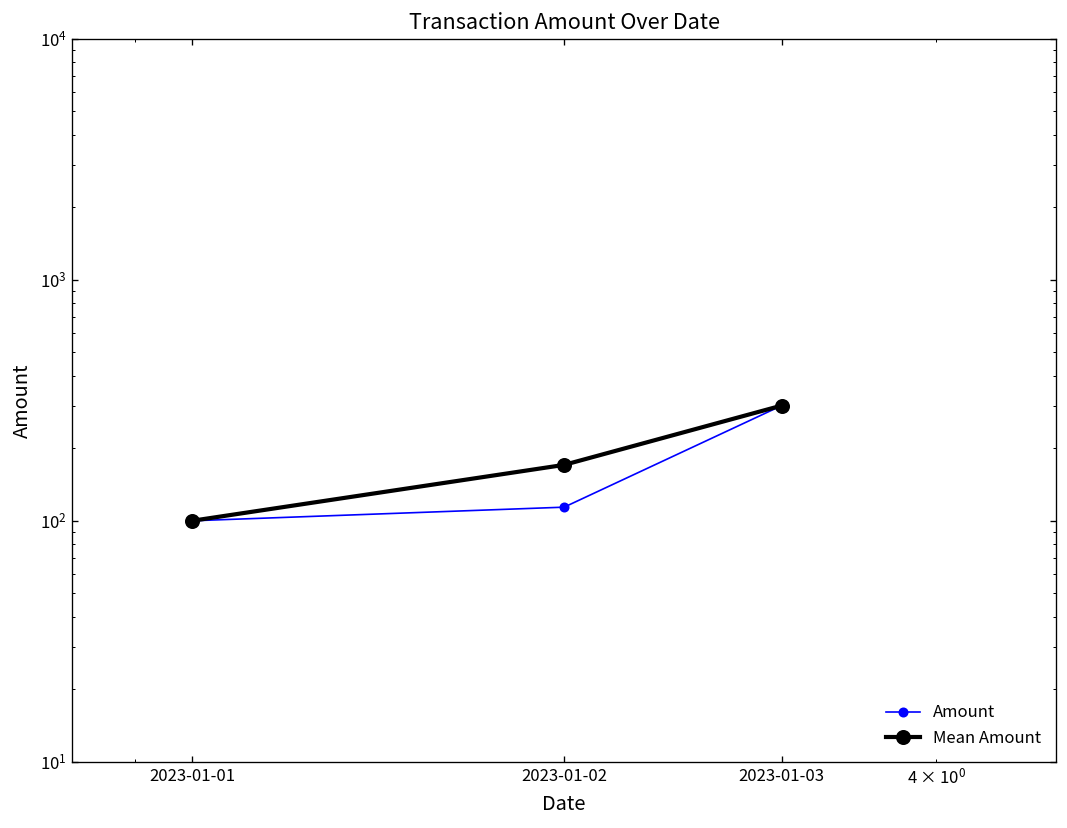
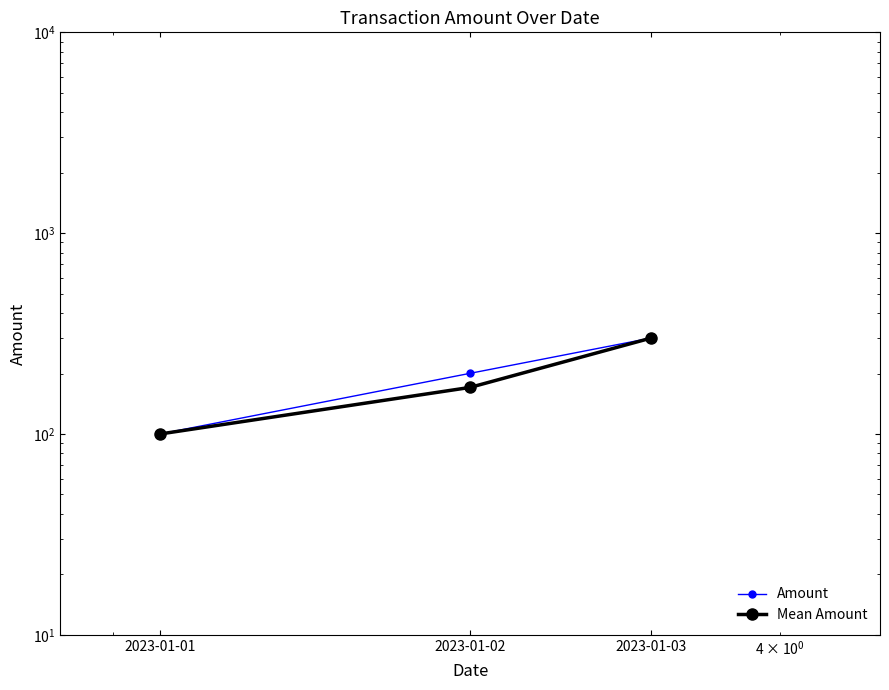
  {
    "Amount": {
-     "2023-01-02": 110
+     "2023-01-02": 200
    },
    "Mean Amount": {
      "2023-01-02": 170
    }
  }
